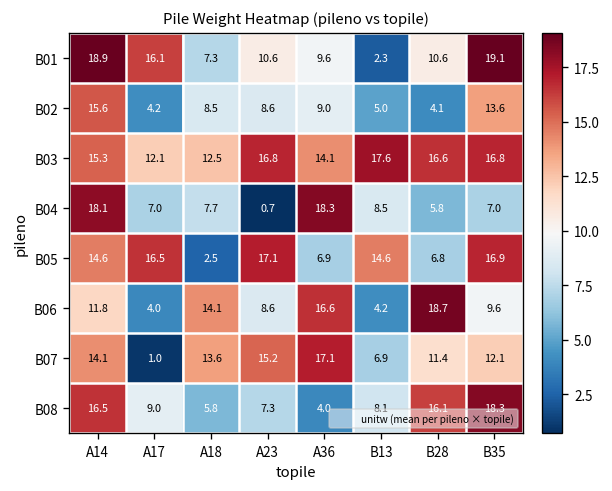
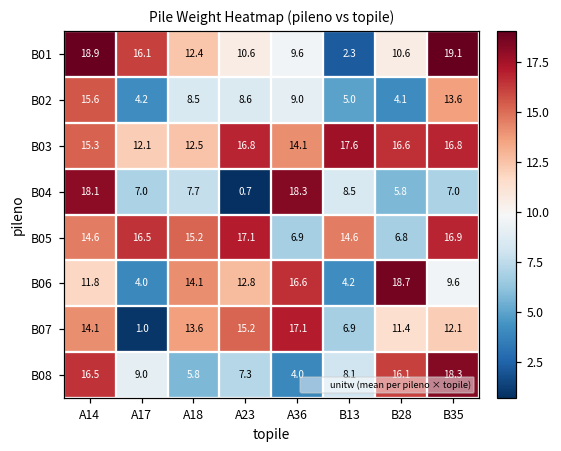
  {
    "B01": {
      "A14": 18.9,
      "A17": 16.1,
-     "A18": 7.3,
+     "A18": 12.4,
      "A23": 10.6,
      "A36": 9.6,
      "B13": 2.3,
      "B28": 10.6,
      "B35": 19.1
    },
    "B02": {
      "A14": 15.6,
      "A17": 4.2,
      "A18": 8.5,
      "A23": 8.6,
      "A36": 9.0,
      "B13": 5.0,
      "B28": 4.1,
      "B35": 13.6
    },
    "B03": {
      "A14": 15.3,
      "A17": 12.1,
      "A18": 12.5,
      "A23": 16.8,
      "A36": 14.1,
      "B13": 17.6,
      "B28": 16.6,
      "B35": 16.8
    },
    "B04": {
      "A14": 18.1,
      "A17": 7.0,
      "A18": 7.7,
      "A23": 0.7,
      "A36": 18.3,
      "B13": 8.5,
      "B28": 5.8,
      "B35": 7.0
    },
    "B05": {
      "A14": 14.6,
      "A17": 16.5,
-     "A18": 2.5,
+     "A18": 15.2,
      "A23": 17.1,
      "A36": 6.9,
      "B13": 14.6,
      "B28": 6.8,
      "B35": 16.9
    },
    "B06": {
      "A14": 11.8,
      "A17": 4.0,
      "A18": 14.1,
-     "A23": 8.6,
+     "A23": 12.8,
      "A36": 16.6,
      "B13": 4.2,
      "B28": 18.7,
      "B35": 9.6
    },
    "B07": {
      "A14": 14.1,
      "A17": 1.0,
      "A18": 13.6,
      "A23": 15.2,
      "A36": 17.1,
      "B13": 6.9,
      "B28": 11.4,
      "B35": 12.1
    },
    "B08": {
      "A14": 16.5,
      "A17": 9.0,
      "A18": 5.8,
      "A23": 7.3
    }
  }
